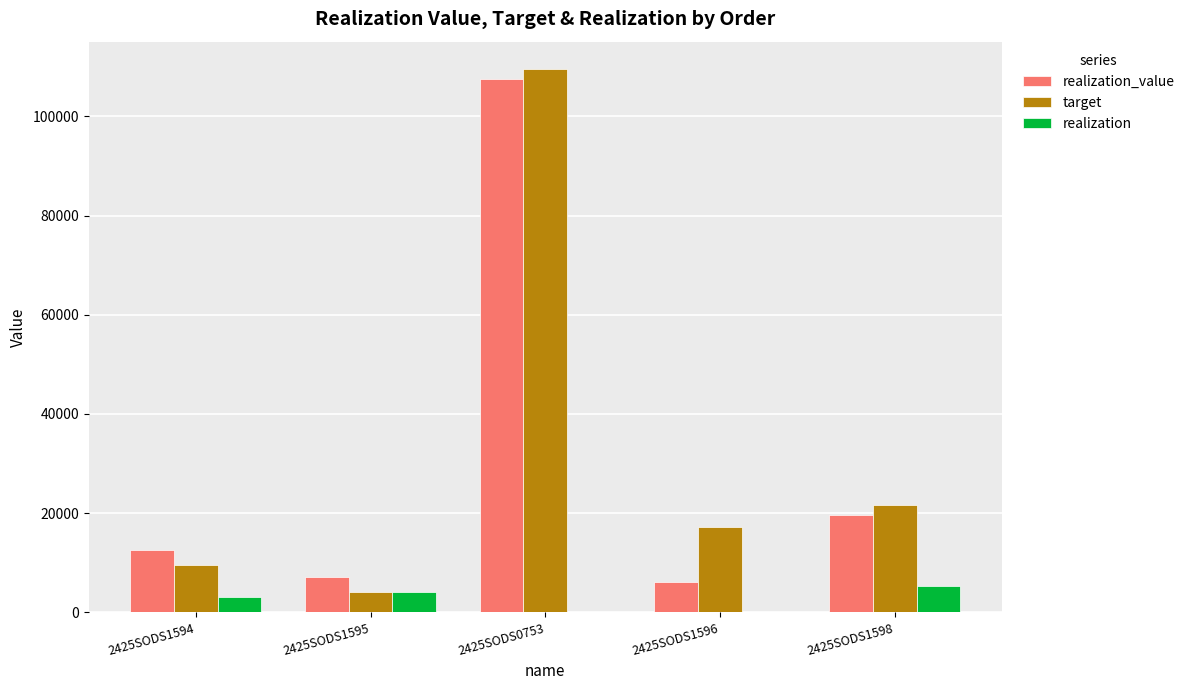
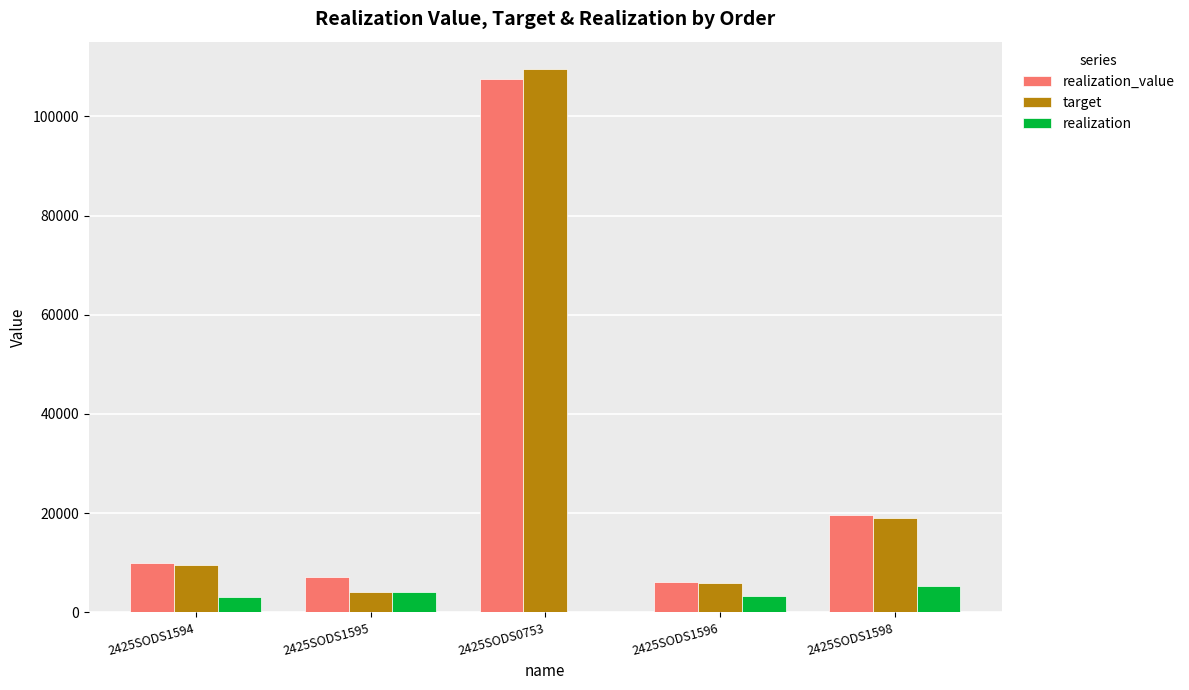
  {
    "realization_value": {
-     "2425SODS1594": 13000,
+     "2425SODS1594": 10000,
      "2425SODS1595": 7000,
      "2425SODS0753": 108000,
      "2425SODS1596": 6000,
      "2425SODS1598": 20000
    },
    "target": {
      "2425SODS1594": 10000,
      "2425SODS1595": 4000,
      "2425SODS0753": 110000,
-     "2425SODS1596": 17000,
-     "2425SODS1598": 22000
+     "2425SODS1596": 6000,
+     "2425SODS1598": 19000
    },
    "realization": {
      "2425SODS1594": 3000,
      "2425SODS1595": 4000,
-     "2425SODS1596": 0,
+     "2425SODS1596": 3000,
      "2425SODS1598": 5000
    }
  }
